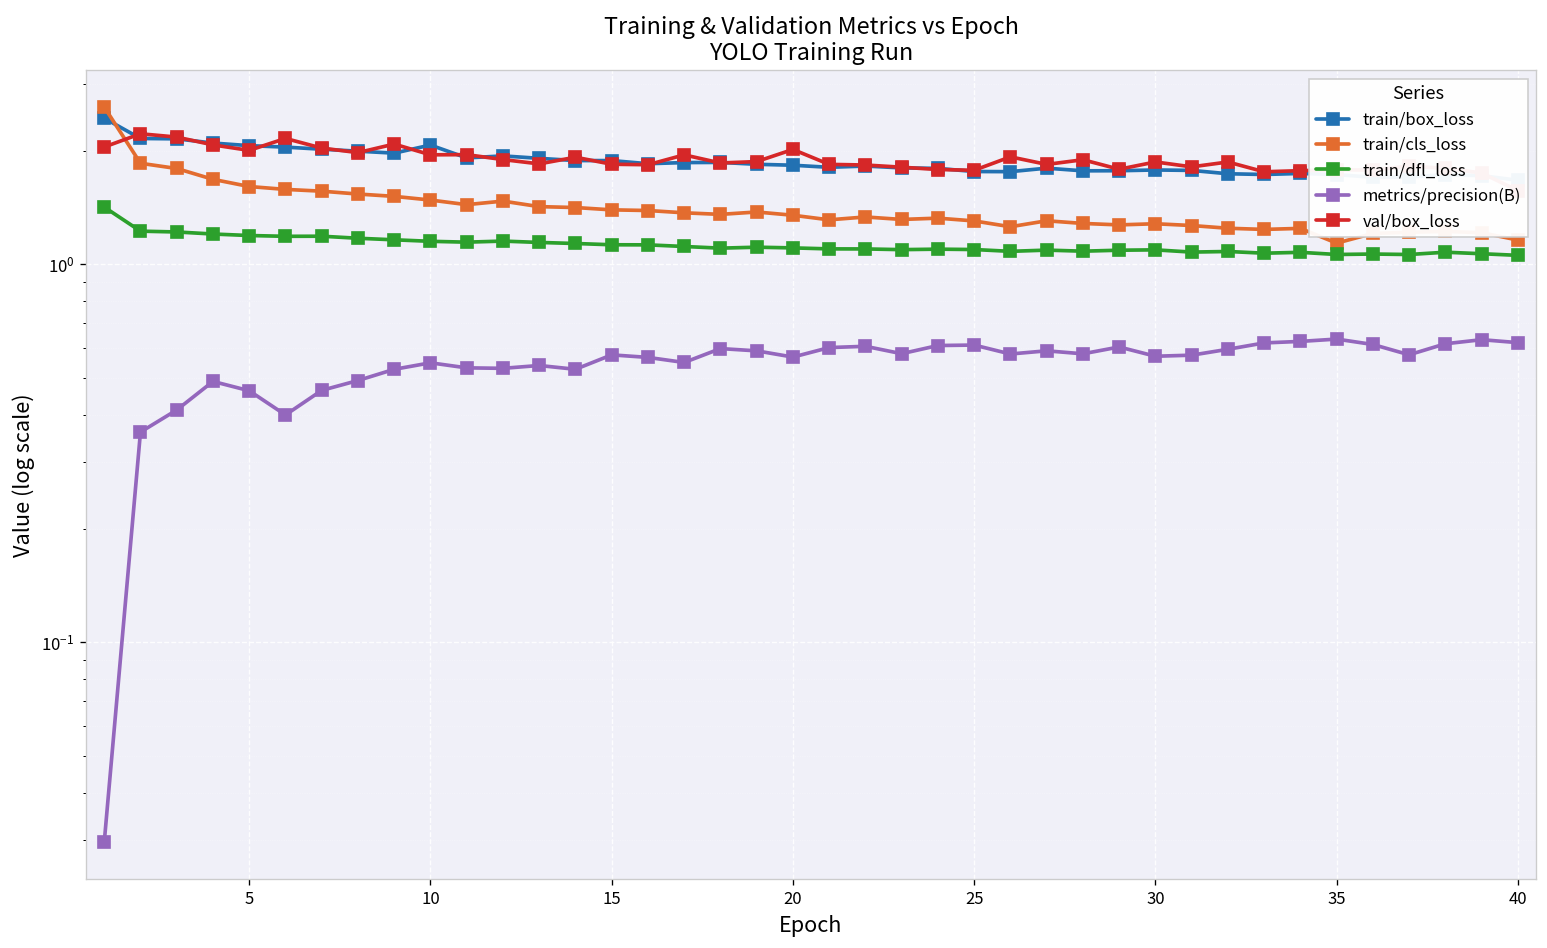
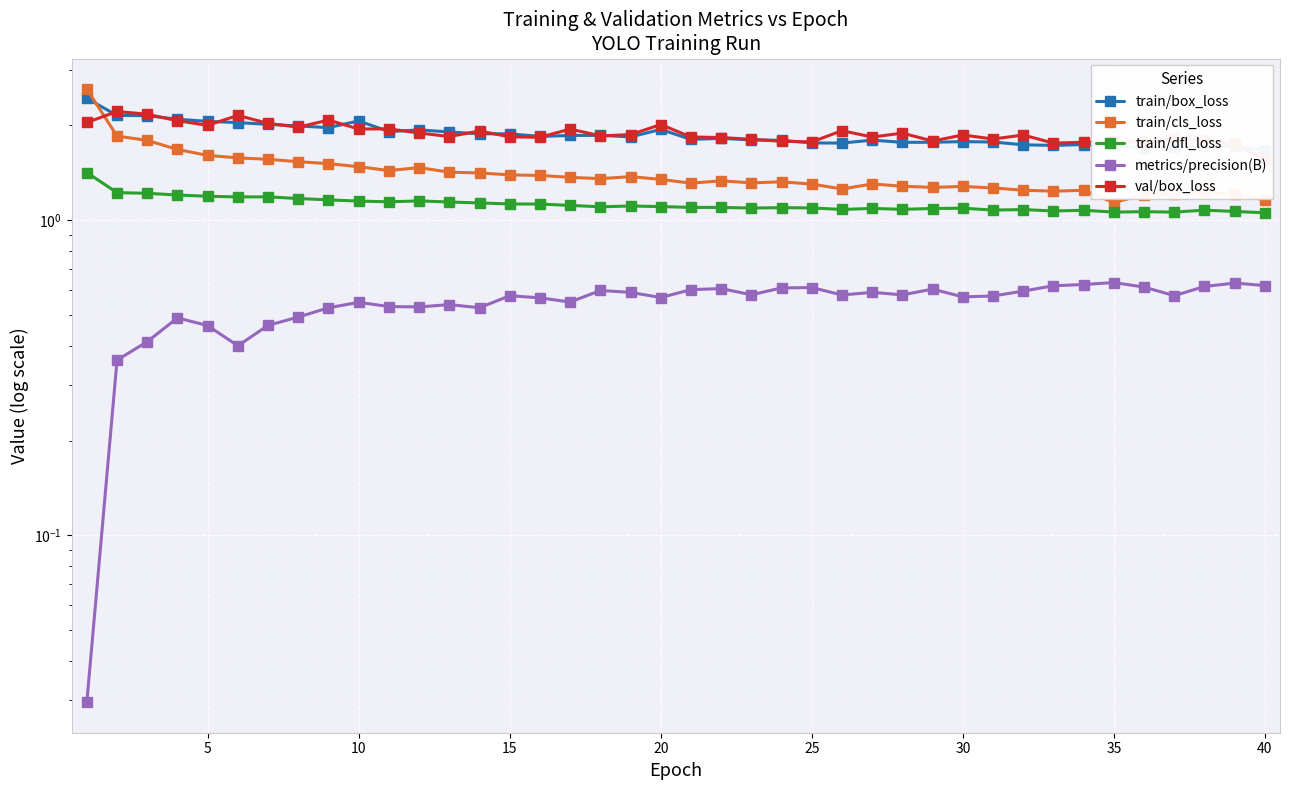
  {
    "train/box_loss": {
      "5": 2.1,
      "10": 2.1,
      "15": 1.9,
-     "20": 1.8,
+     "20": 1.9,
      "30": 1.8
    },
    "train/cls_loss": {
      "5": 1.6,
      "10": 1.5,
      "15": 1.4,
      "20": 1.35,
      "25": 1.3,
      "30": 1.3,
      "35": 1.14,
      "40": 1.16
    },
    "train/dfl_loss": {
      "5": 1.2,
      "10": 1.15,
      "15": 1.13,
      "20": 1.1,
      "25": 1.1,
      "30": 1.1,
      "35": 1.06,
      "40": 1.06
    },
    "metrics/precision(B)": {
      "5": 0.46,
      "10": 0.55,
      "15": 0.58,
      "20": 0.57,
      "25": 0.61,
      "30": 0.57,
      "35": 0.63,
      "40": 0.62
    },
    "val/box_loss": {
      "5": 2.0,
      "10": 1.9,
      "15": 1.8,
      "20": 2.0,
      "30": 1.9
    }
  }
